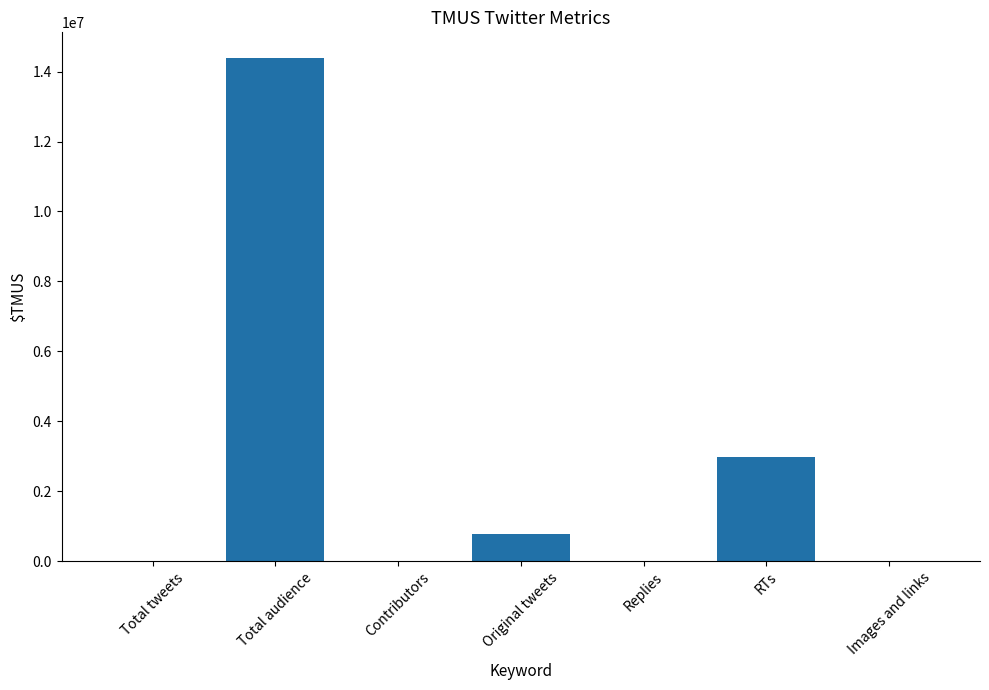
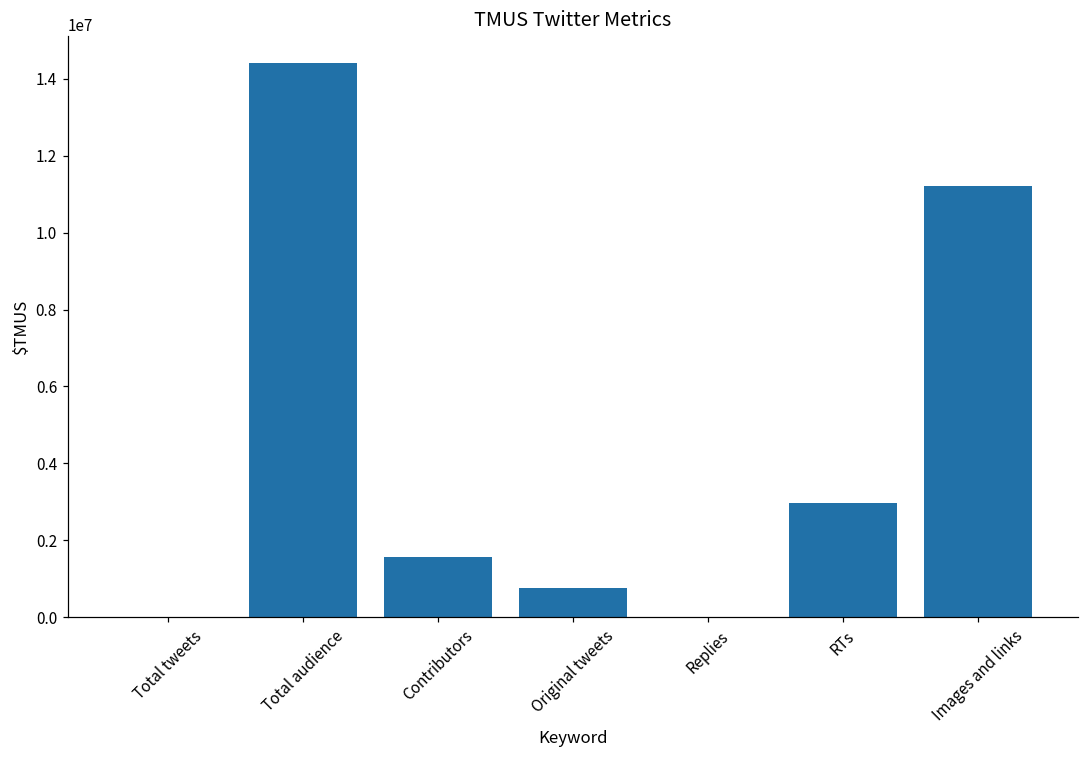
  {
    "Total audience": 14400000,
-   "Contributors": 0,
+   "Contributors": 1600000,
    "Original tweets": 800000,
    "RTs": 3000000,
-   "Images and links": 0
+   "Images and links": 11200000
  }
